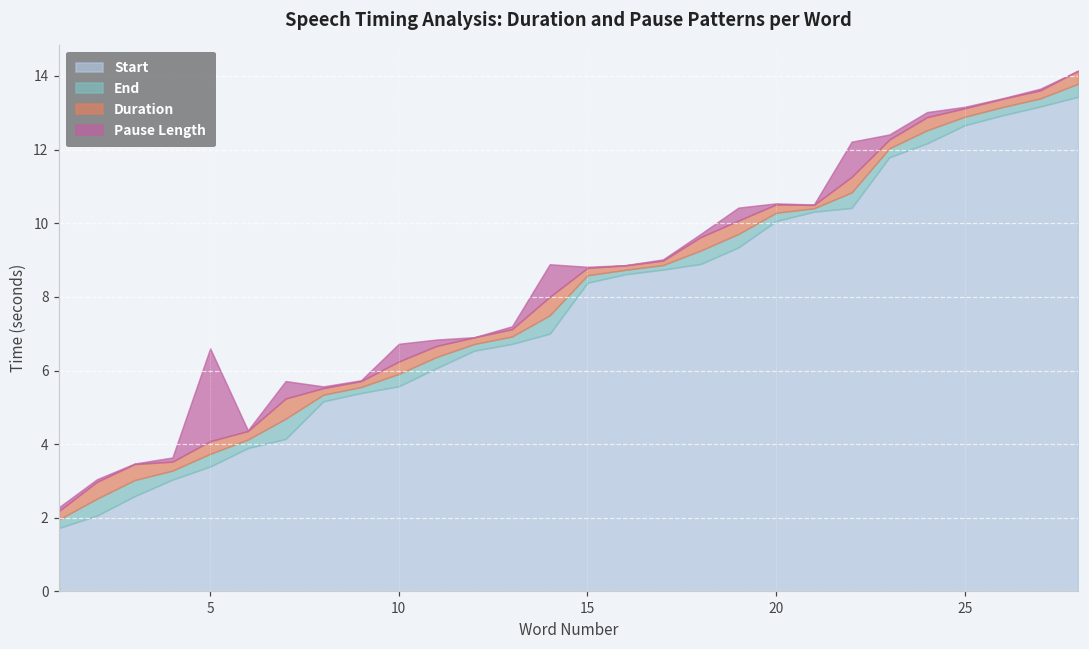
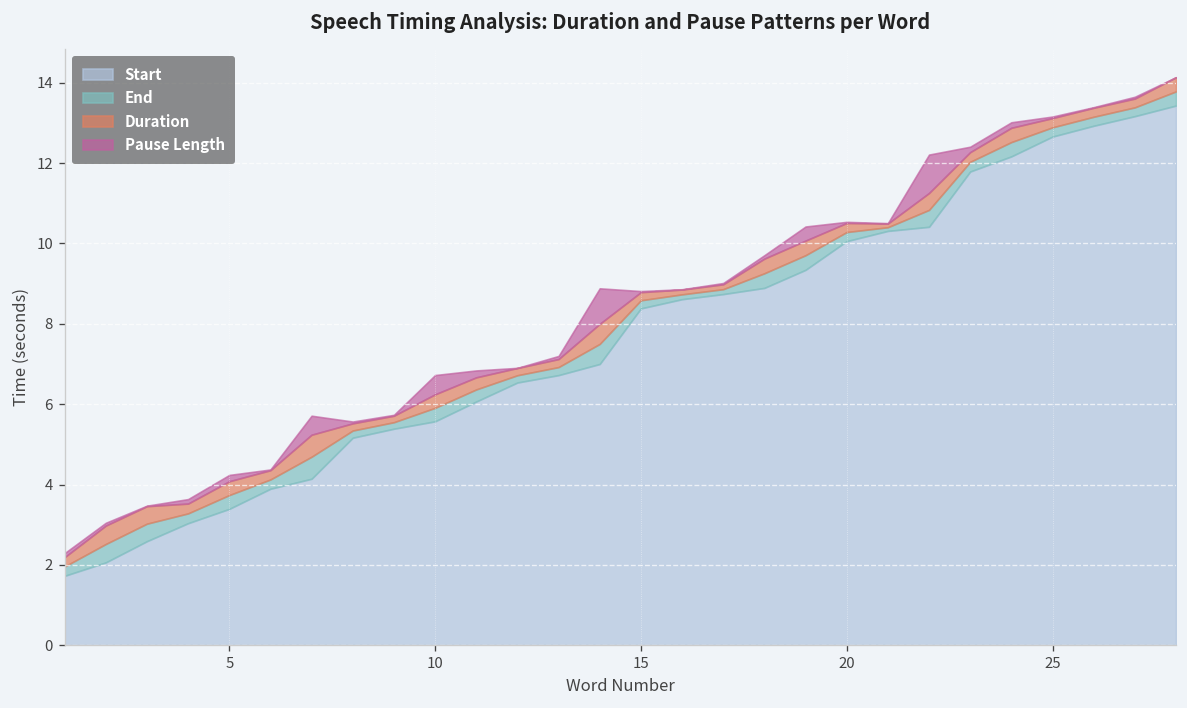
  {
    "Duration": {
      "5": 0.3,
      "10": 0.3
    },
    "Pause Length": {
-     "5": 2.5,
+     "5": 0.2,
      "10": 0.5
    }
  }
